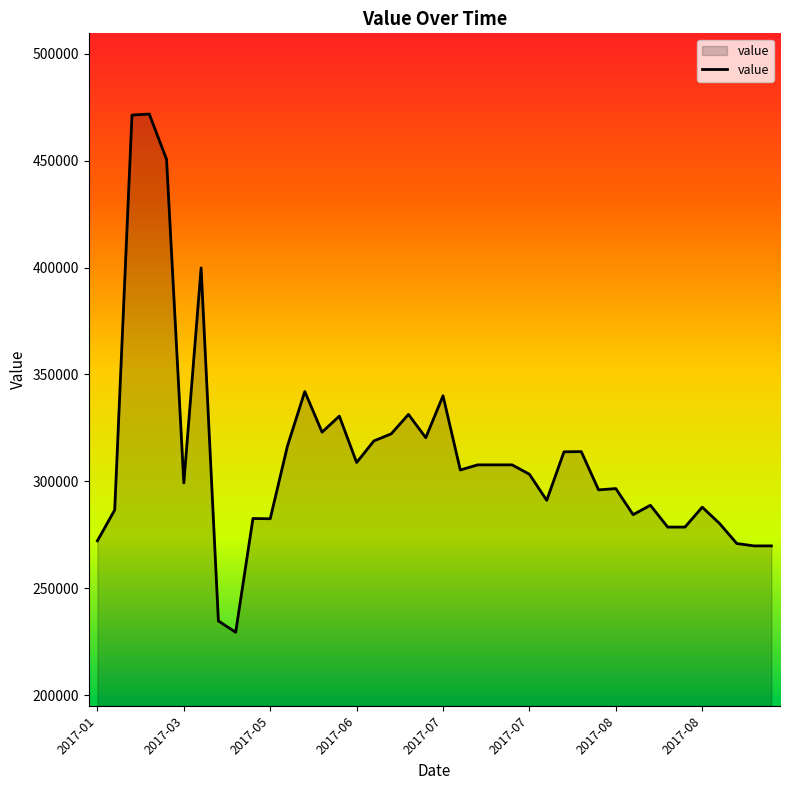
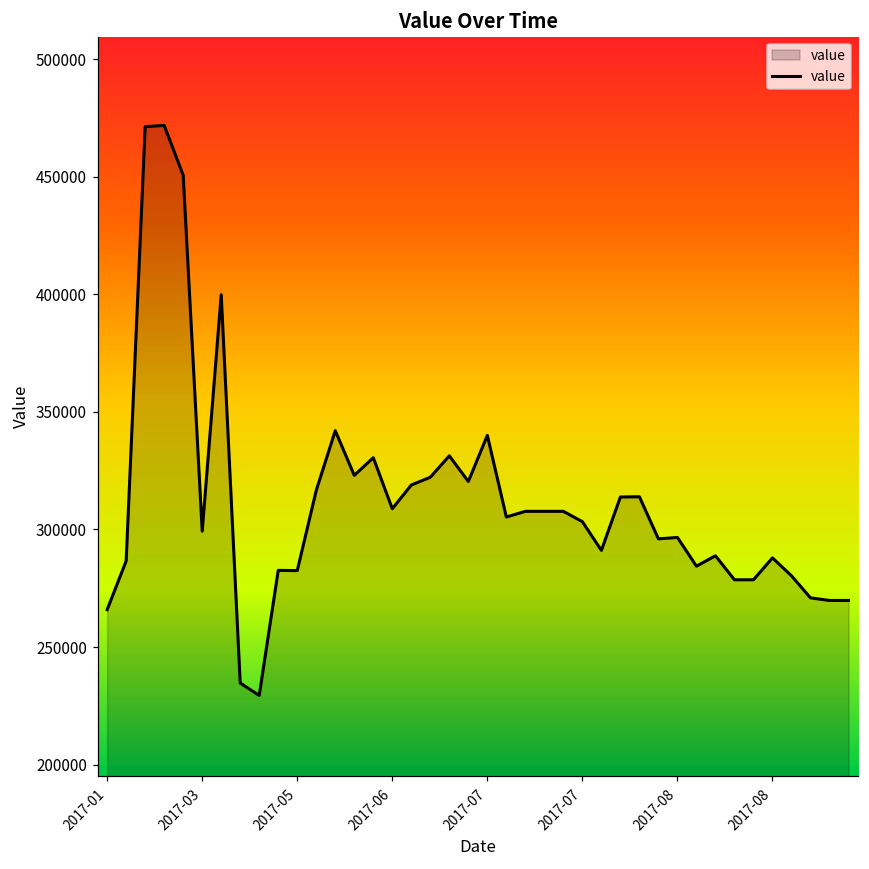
  {
-   "2017-01": 272000,
+   "2017-01": 266000,
    "2017-03": 299000,
    "2017-05": 283000,
    "2017-06": 309000
  }
